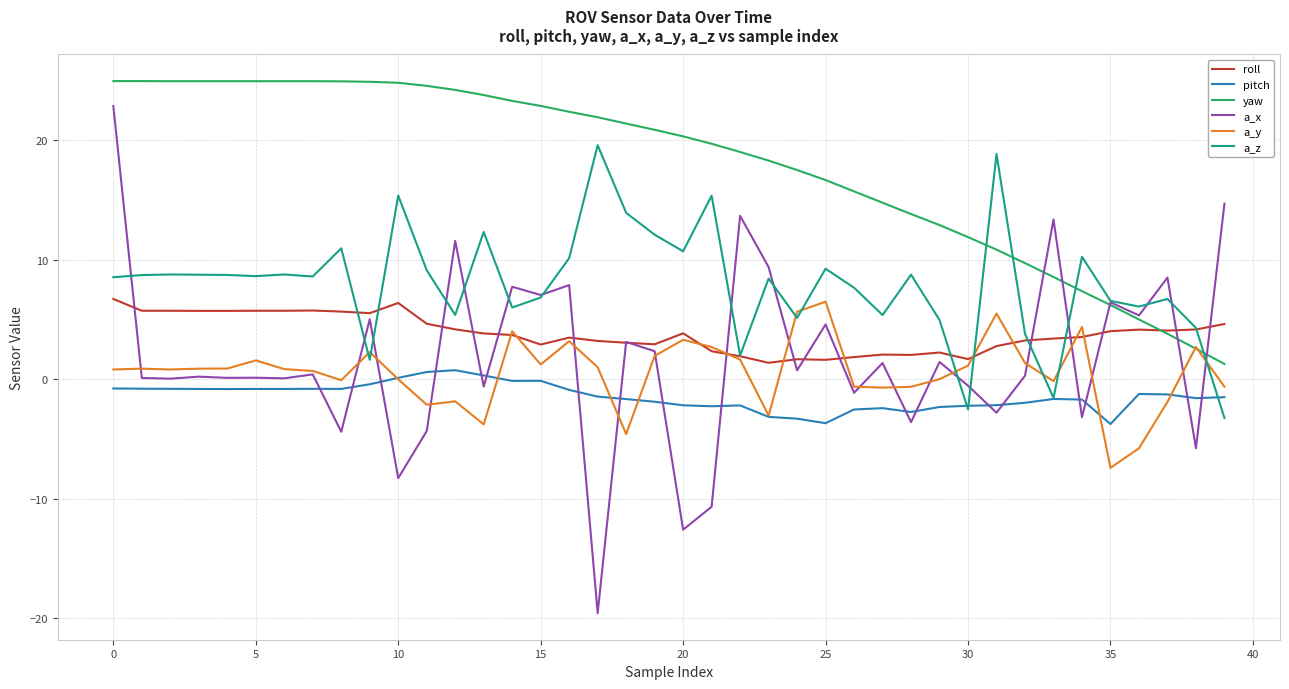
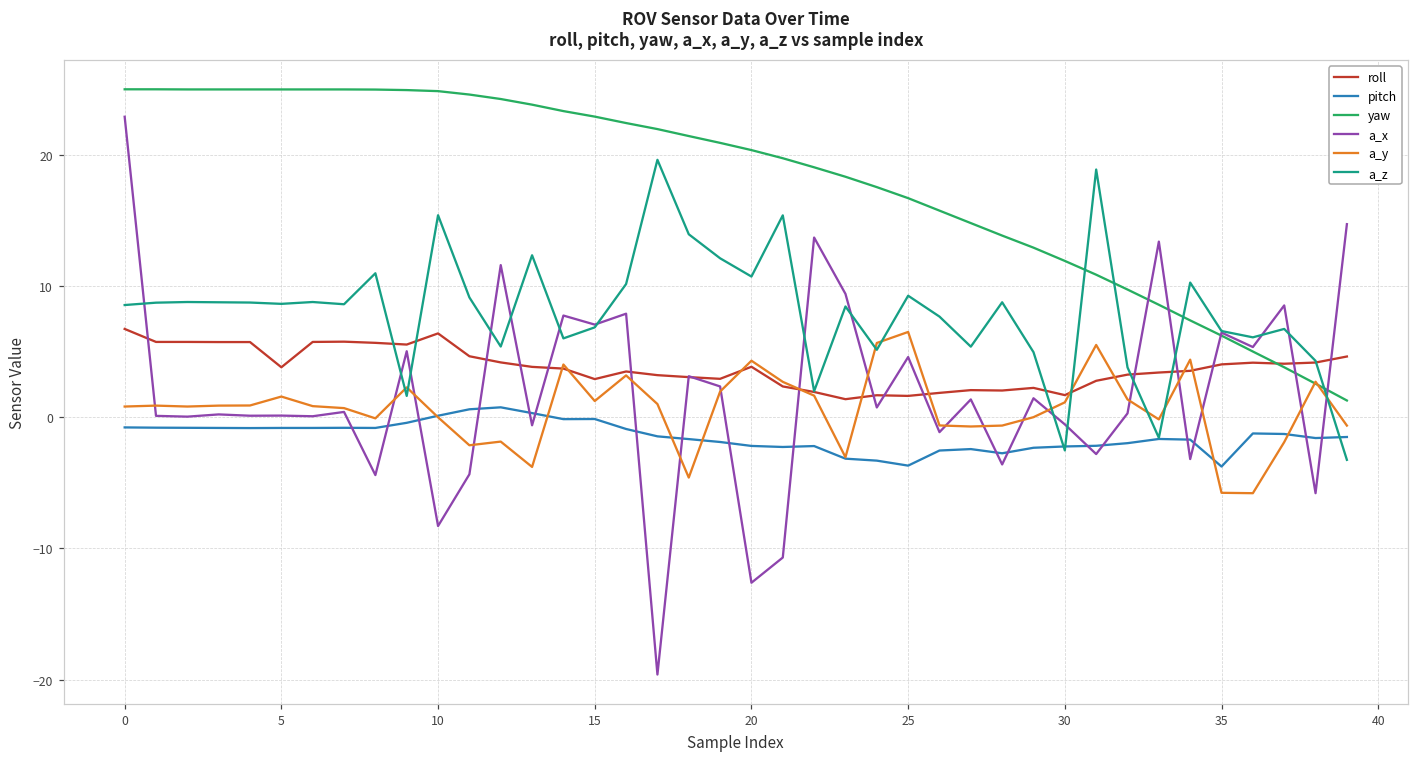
  {
    "roll": {
      "0": 6.7,
-     "5": 5.7,
+     "5": 3.8,
      "10": 6.4,
      "15": 2.9,
      "20": 3.8,
      "25": 1.6,
      "30": 1.7,
      "35": 4.0
    },
    "pitch": {
      "0": -0.8,
      "5": -0.8,
      "15": -0.1,
      "20": -2.2,
      "25": -3.7,
      "30": -2.2,
      "35": -3.8
    },
    "a_x": {
      "0": 22.9,
      "5": 0.1,
      "10": -8.3,
      "20": -12.6,
      "25": 4.6,
      "30": -0.6
    },
    "a_y": {
      "0": 0.8,
      "5": 1.6,
      "15": 1.2,
-     "20": 3.3,
+     "20": 4.3,
      "25": 6.5,
      "30": 1.1,
-     "35": -7.4
+     "35": -5.8
    }
  }
